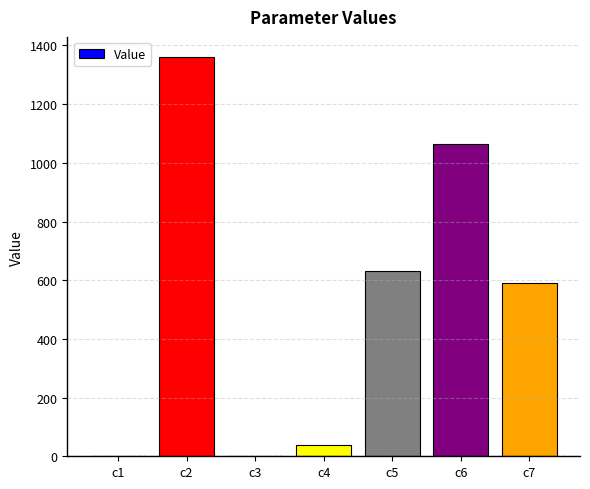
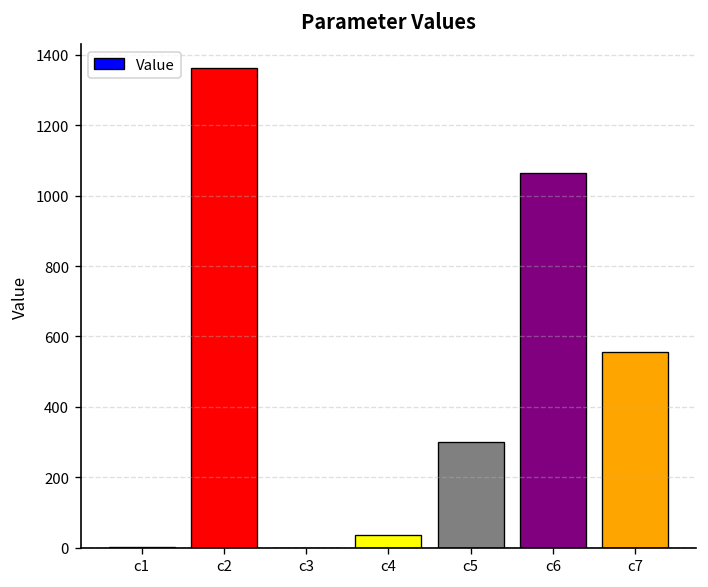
  {
    "c2": 1360,
    "c4": 40,
-   "c5": 630,
+   "c5": 300,
    "c6": 1070,
-   "c7": 590
+   "c7": 560
  }
